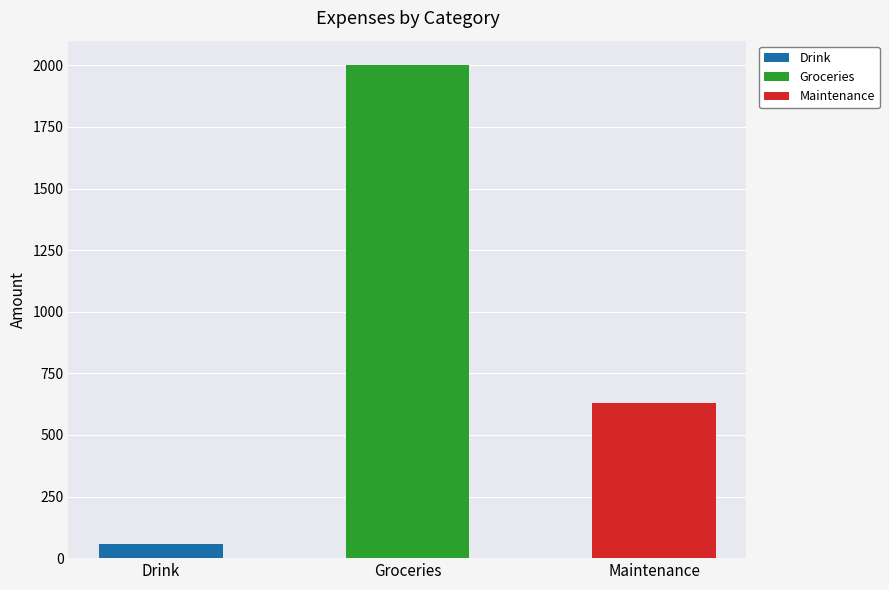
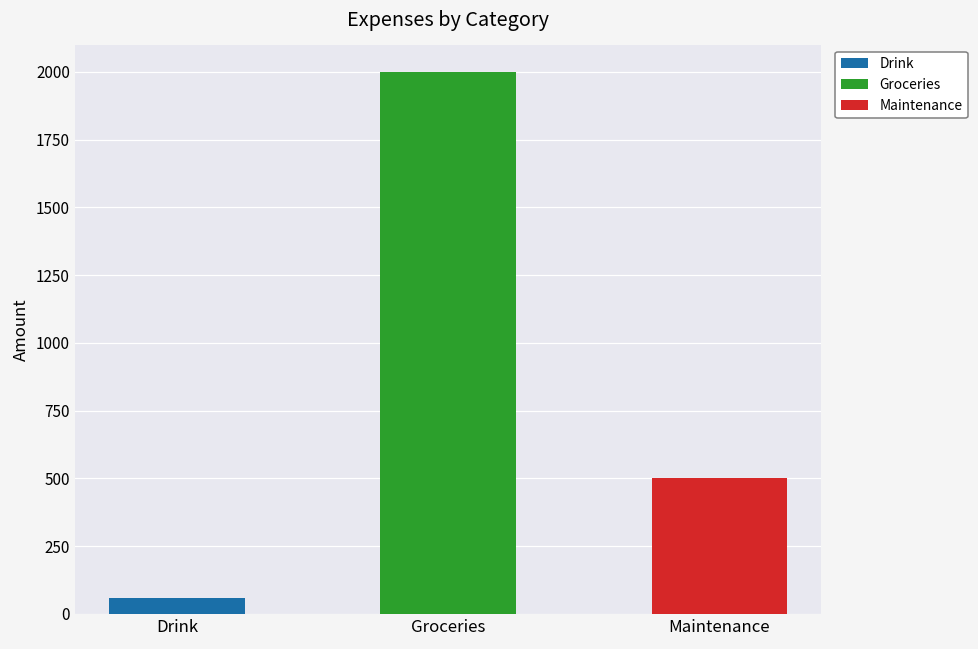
  {
    "Drink": 60,
    "Groceries": 2000,
-   "Maintenance": 630
+   "Maintenance": 500
  }
